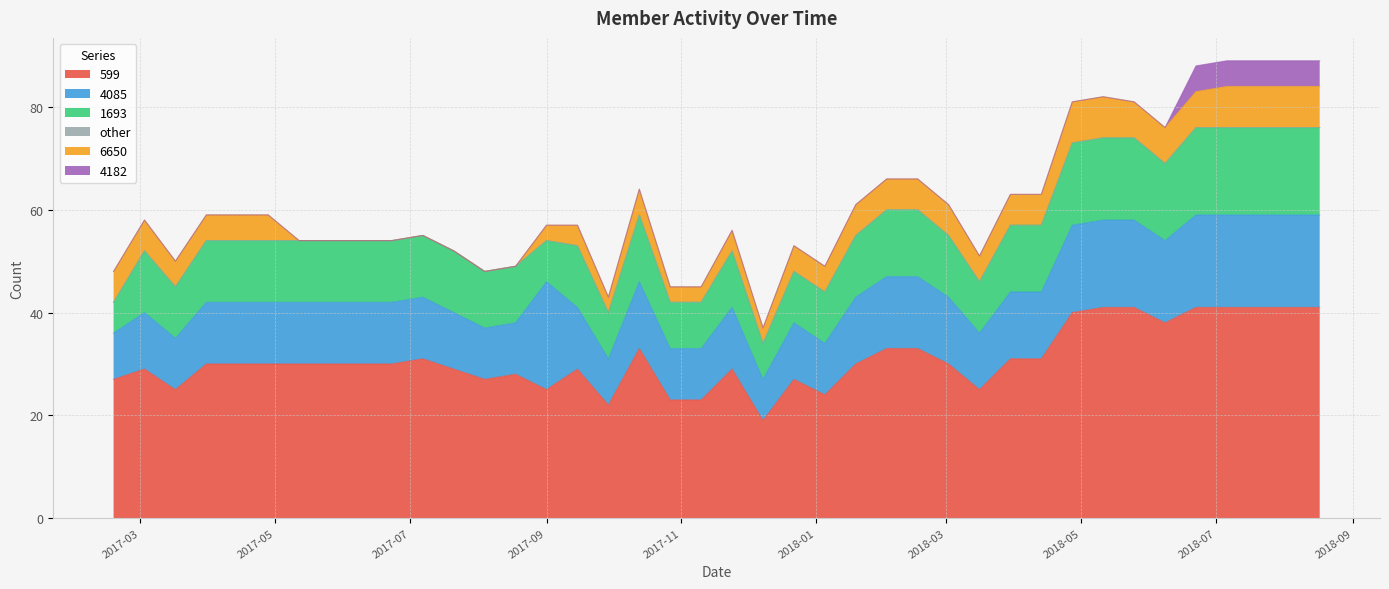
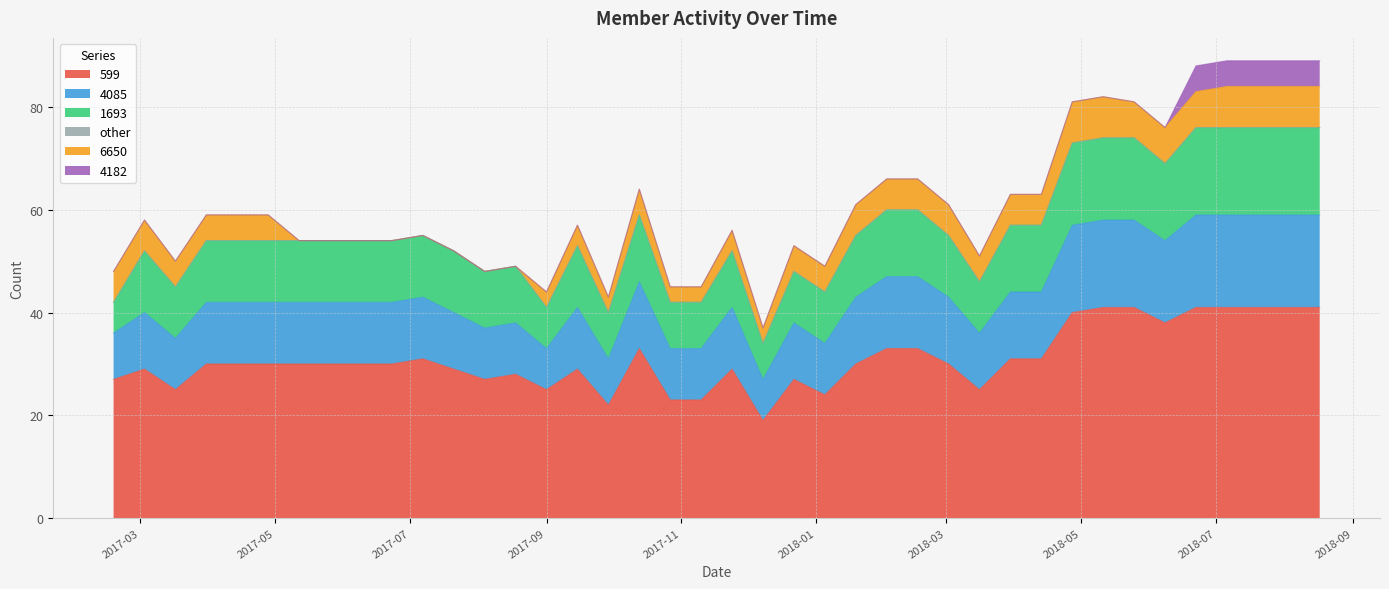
  {
    "599": {
      "2017-09": 25
    },
    "4085": {
-     "2017-09": 21
+     "2017-09": 8
    }
  }
